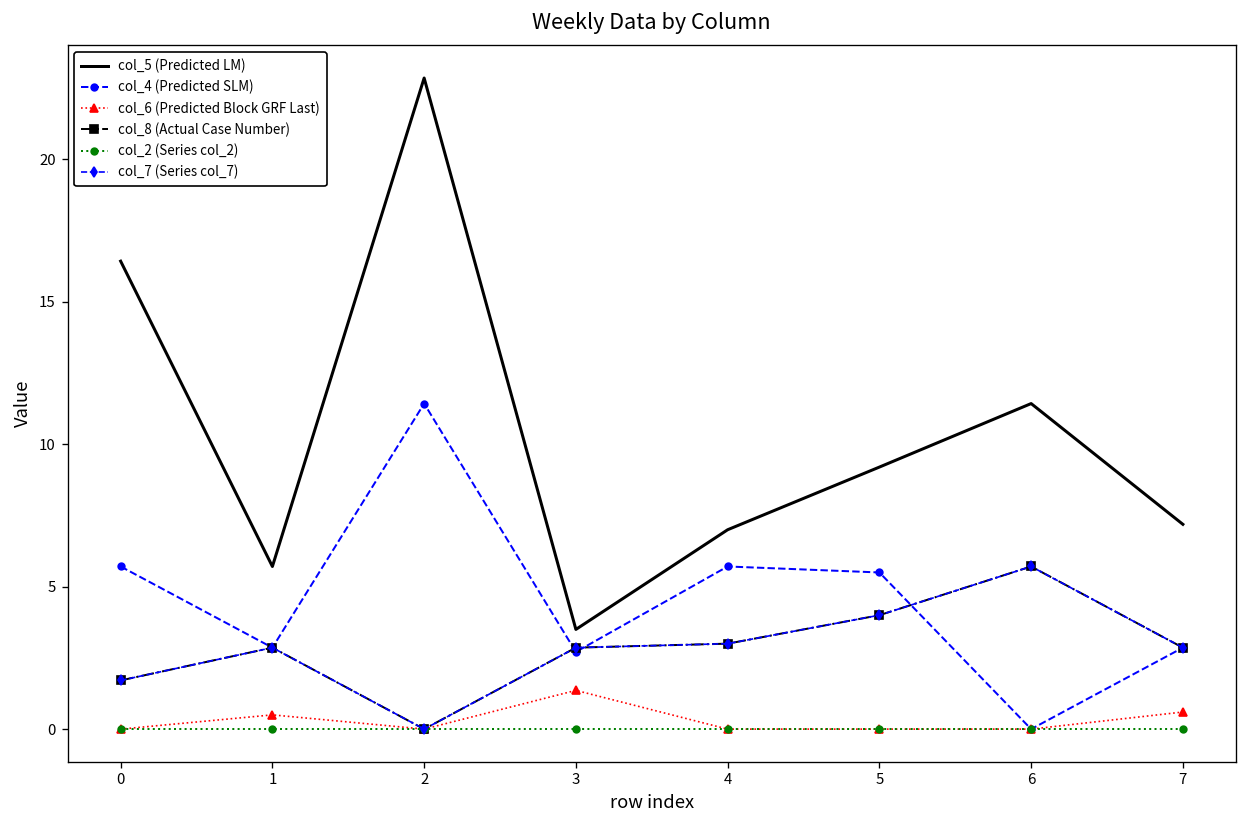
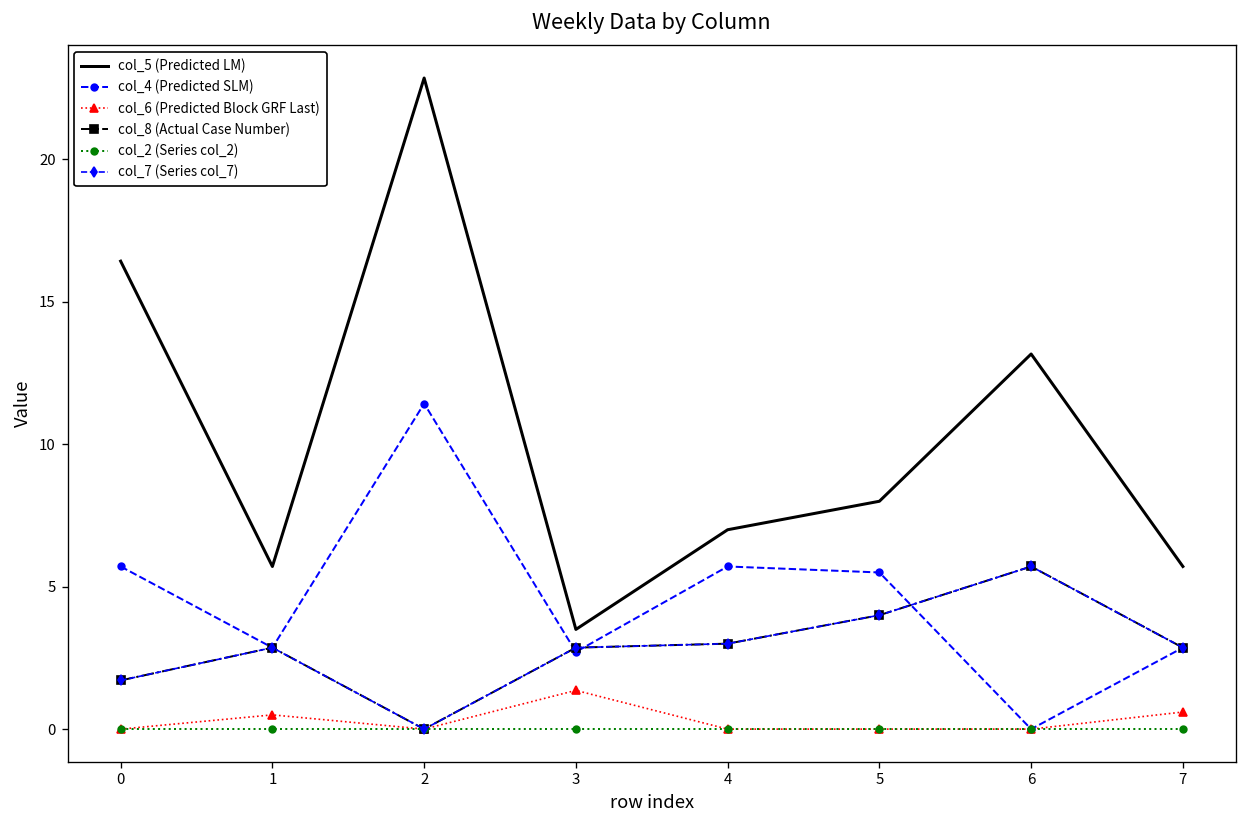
  {
    "col_5 (Predicted LM)": {
      "0": 16.4,
      "1": 5.7,
      "2": 22.9,
      "3": 3.5,
      "4": 7.0,
-     "5": 9.2,
-     "6": 11.4,
-     "7": 7.2
+     "5": 8.0,
+     "6": 13.2,
+     "7": 5.7
    },
    "col_6 (Predicted Block GRF Last)": {
      "1": 0.5,
      "3": 1.4,
      "7": 0.6
    },
    "col_2 (Series col_2)": {
      "1": 0.0,
      "3": 0.0,
      "7": 0.0
    }
  }
